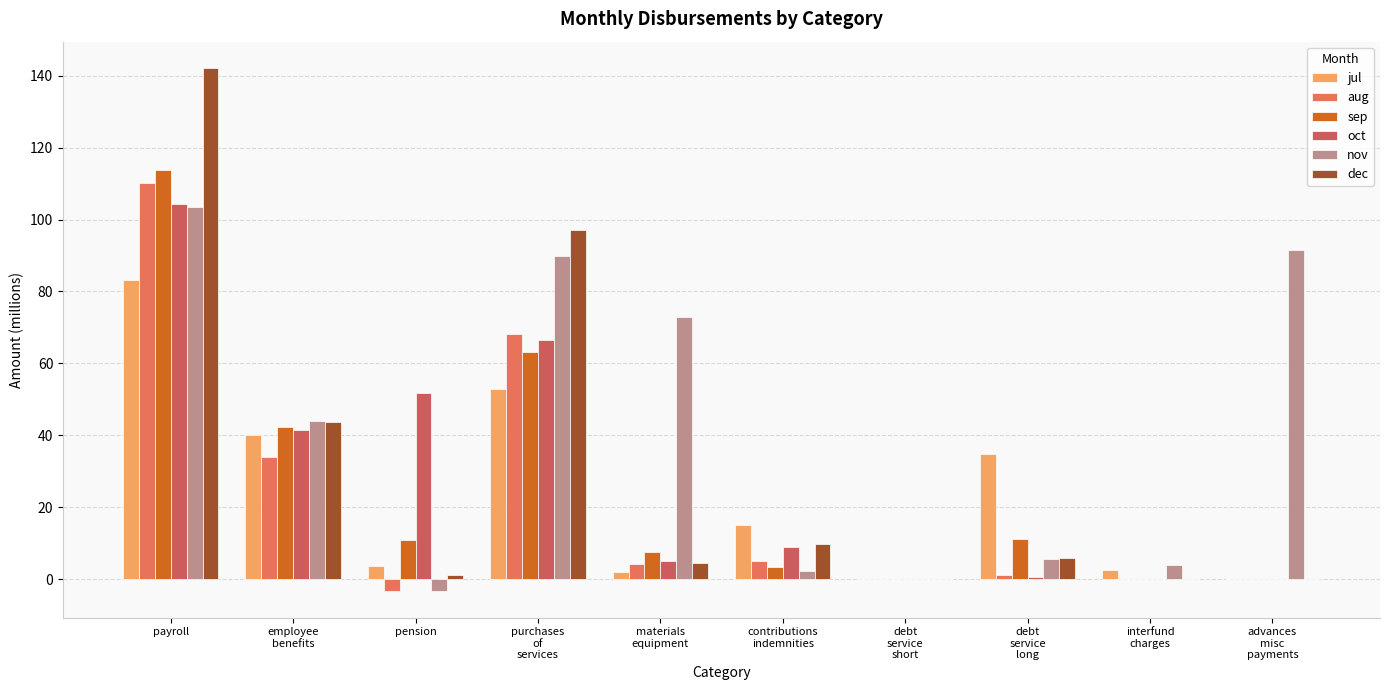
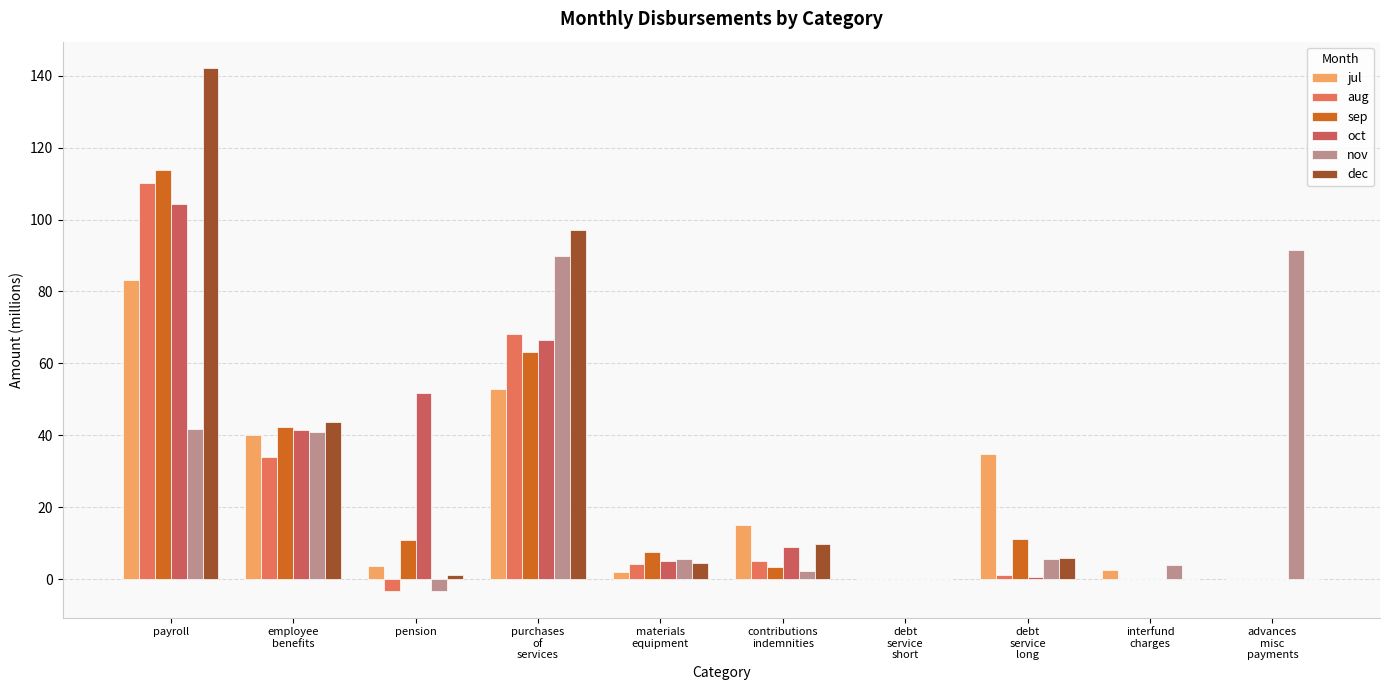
  {
    "nov": {
-     "payroll": 104,
-     "employee benefits": 44,
+     "payroll": 42,
+     "employee benefits": 41,
      "pension": -3,
      "purchases of services": 90,
-     "materials equipment": 73,
+     "materials equipment": 6,
      "contributions indemnities": 2,
      "debt service short": 0,
      "debt service long": 6,
      "interfund charges": 4,
      "advances misc payments": 92
    }
  }
